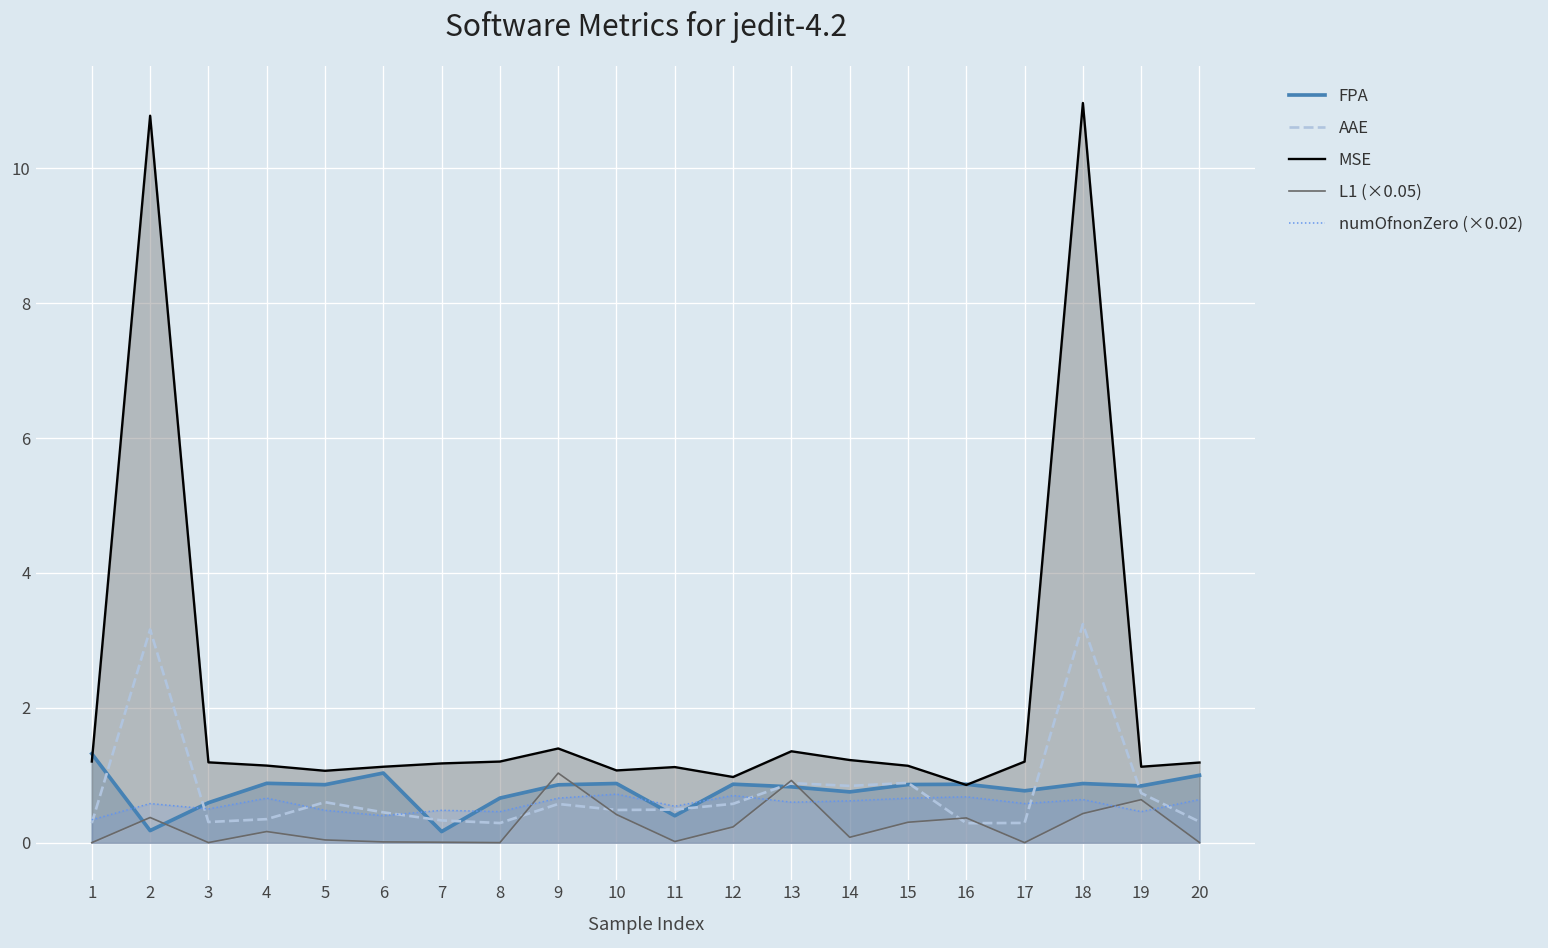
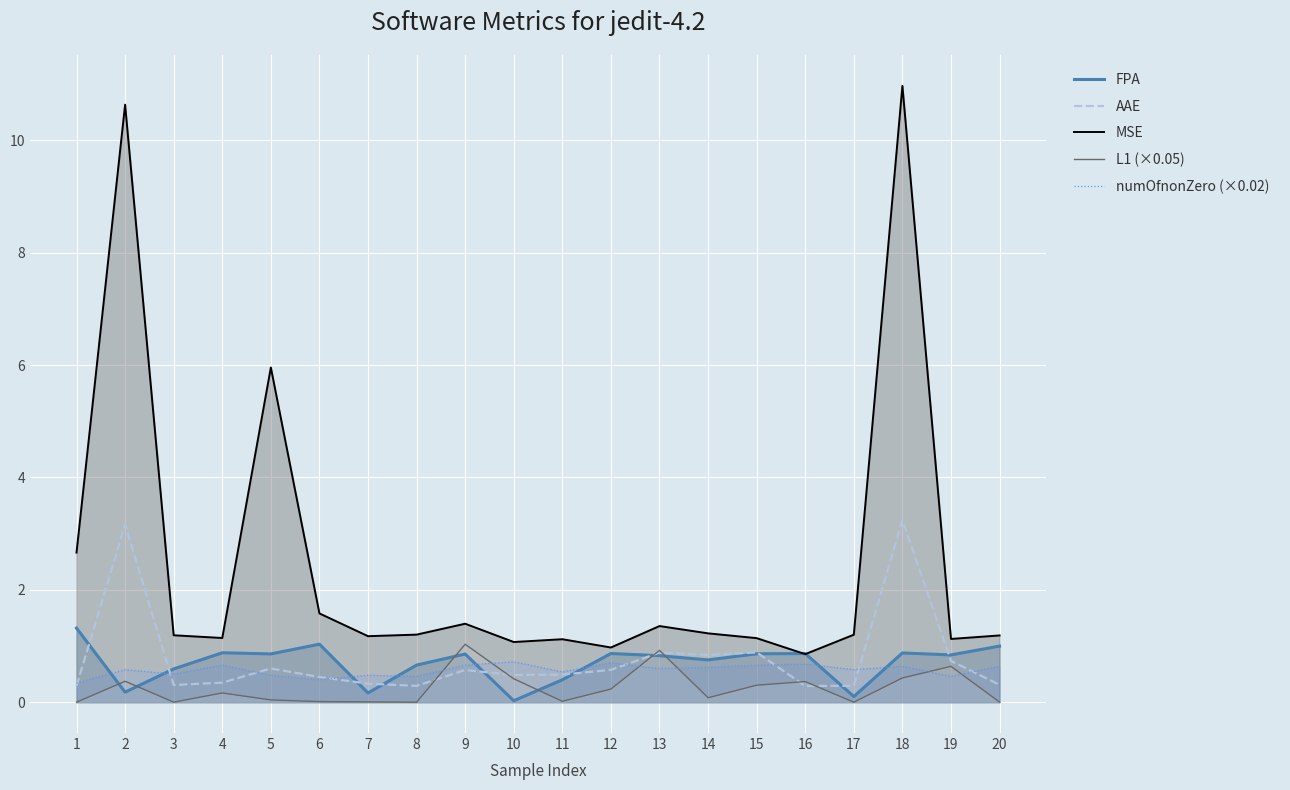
  {
    "FPA": {
      "1": 1.3,
      "2": 0.2,
      "3": 0.6,
      "4": 0.9,
      "5": 0.9,
      "6": 1.0,
      "7": 0.2,
      "8": 0.7,
      "9": 0.9,
-     "10": 0.9,
+     "10": 0.0,
      "11": 0.4,
      "12": 0.9,
      "13": 0.8,
      "14": 0.8,
-     "17": 0.8,
+     "17": 0.1,
      "18": 0.9,
      "19": 0.8,
      "20": 1.0
    },
    "AAE": {
      "1": 0.3,
      "2": 3.2,
      "3": 0.3,
      "4": 0.3,
      "5": 0.6,
      "6": 0.4,
      "7": 0.3,
      "8": 0.3,
      "9": 0.6,
      "10": 0.5,
      "11": 0.5,
      "12": 0.6,
      "14": 0.8,
      "16": 0.3,
      "17": 0.3,
      "18": 3.2,
      "19": 0.7,
      "20": 0.3
    },
    "MSE": {
-     "1": 1.2,
-     "2": 10.8,
+     "1": 2.7,
+     "2": 10.6,
      "3": 1.2,
      "4": 1.1,
-     "5": 1.1,
-     "6": 1.1,
+     "5": 6.0,
+     "6": 1.6,
      "7": 1.2,
      "8": 1.2,
      "9": 1.4,
      "10": 1.1,
      "11": 1.1,
      "12": 1.0,
      "13": 1.4,
      "14": 1.2,
      "15": 1.1,
      "17": 1.2,
      "18": 11.0,
      "19": 1.1,
      "20": 1.2
    },
    "L1 (×0.05)": {
      "1": 0.0,
      "2": 0.4,
      "3": 0.0,
      "4": 0.2,
      "5": 0.0,
      "6": 0.0,
      "7": 0.0,
      "8": 0.0,
      "9": 1.0,
      "10": 0.4,
      "11": 0.0,
      "12": 0.2,
      "14": 0.1,
      "15": 0.3,
      "16": 0.4,
      "17": 0.0,
      "18": 0.4,
      "19": 0.6,
      "20": 0.0
    },
    "numOfnonZero (×0.02)": {
      "1": 0.3,
      "2": 0.6,
      "3": 0.5,
      "4": 0.7,
      "5": 0.5,
      "6": 0.4,
      "7": 0.5,
      "8": 0.5,
      "9": 0.7,
      "10": 0.7,
      "11": 0.5,
      "12": 0.7,
      "13": 0.6,
      "14": 0.6,
      "15": 0.7,
      "16": 0.7,
      "17": 0.6,
      "18": 0.6,
      "19": 0.5,
      "20": 0.6
    }
  }
